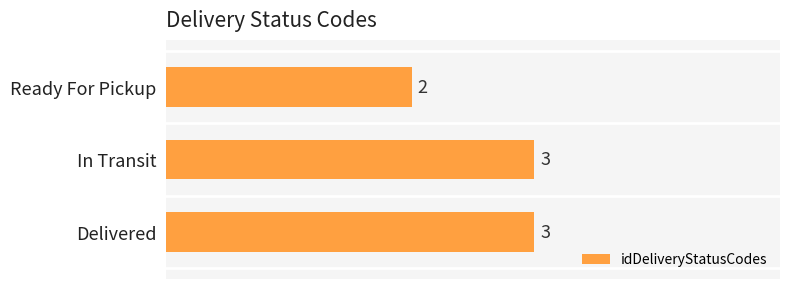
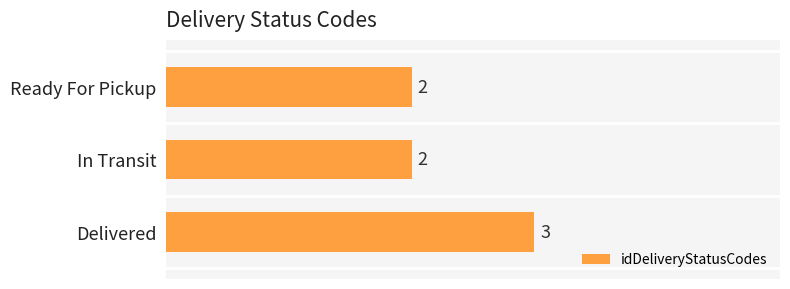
  {
    "Ready For Pickup": 2,
-   "In Transit": 3,
+   "In Transit": 2,
    "Delivered": 3
  }
